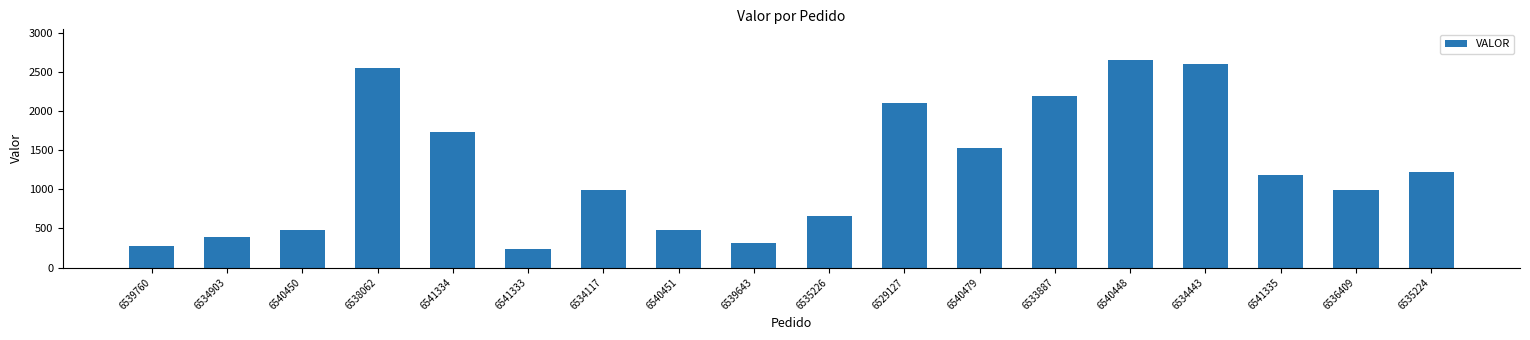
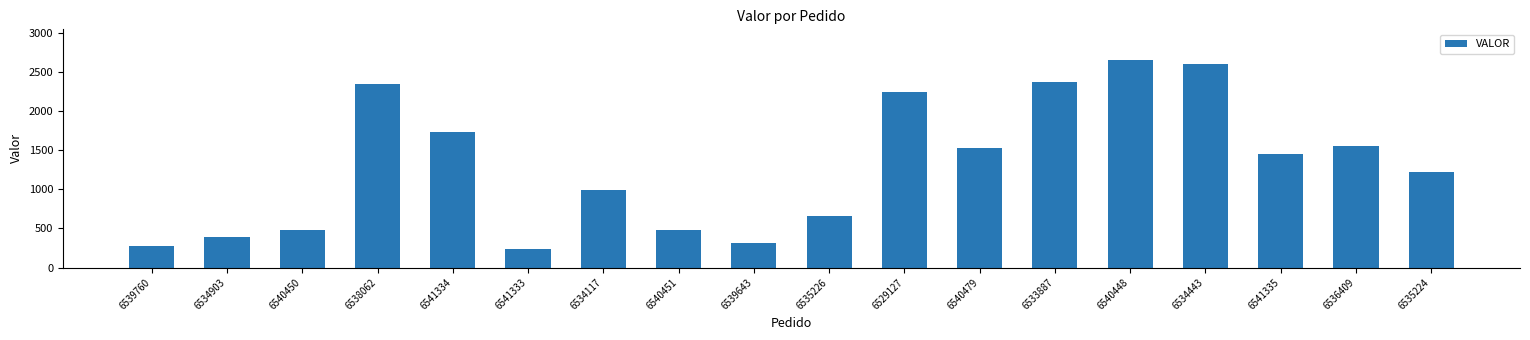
  {
    "6539760": 300,
    "6534903": 400,
    "6540450": 500,
-   "6538062": 2500,
+   "6538062": 2300,
    "6541334": 1700,
    "6541333": 200,
    "6534117": 1000,
    "6540451": 500,
    "6539643": 300,
    "6535226": 700,
-   "6529127": 2100,
+   "6529127": 2200,
    "6540479": 1500,
-   "6533887": 2200,
+   "6533887": 2400,
    "6540448": 2600,
    "6534443": 2600,
-   "6541335": 1200,
-   "6536409": 1000,
+   "6541335": 1500,
+   "6536409": 1600,
    "6535224": 1200
  }
